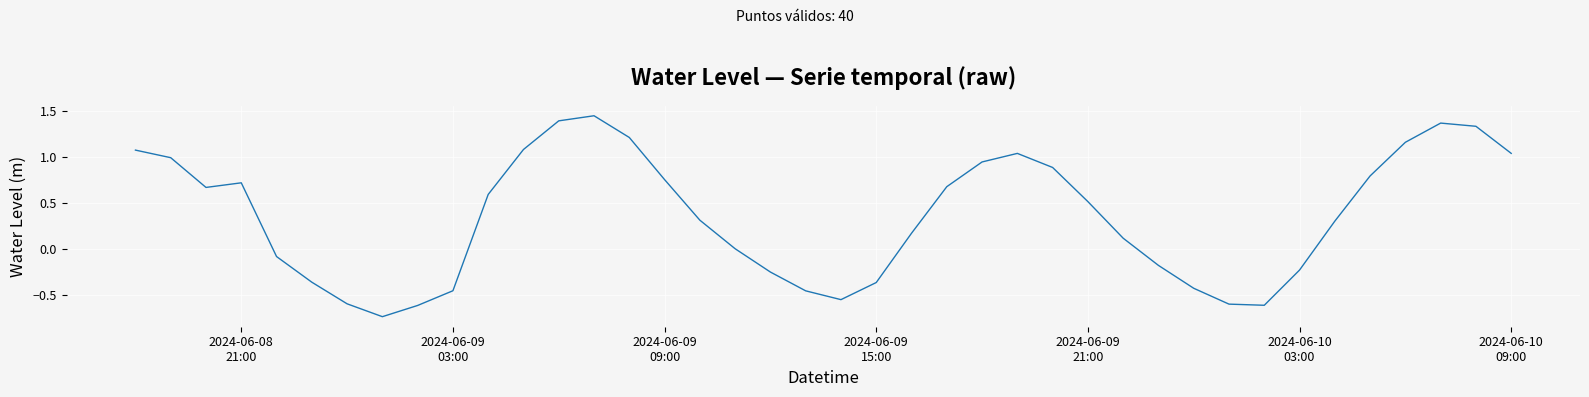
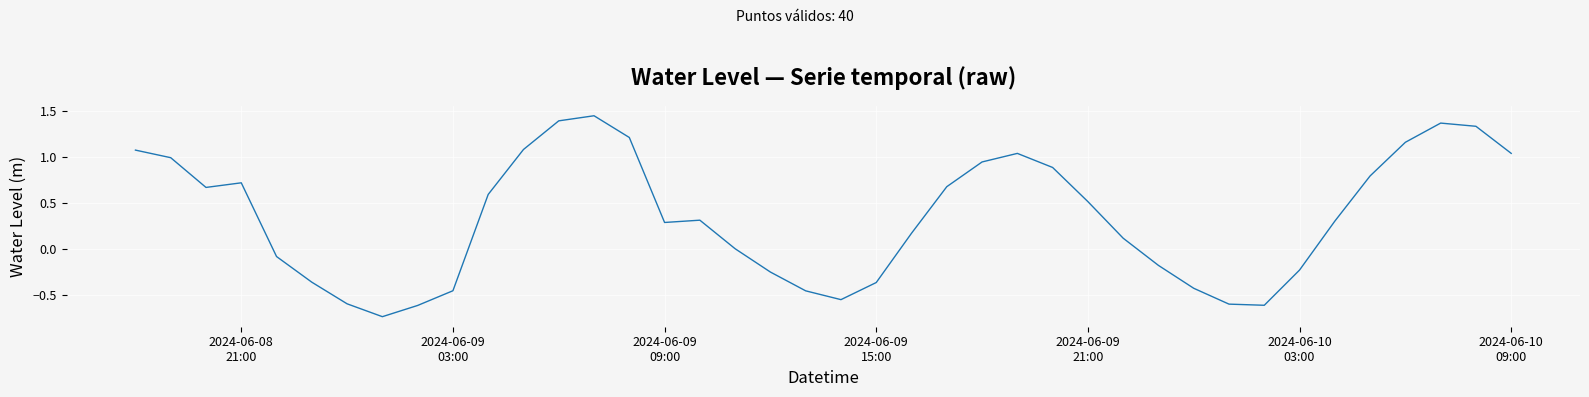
  {
    "2024-06-08 21:00": 0.7,
    "2024-06-09 03:00": -0.5,
-   "2024-06-09 09:00": 0.8,
+   "2024-06-09 09:00": 0.3,
    "2024-06-09 15:00": -0.4,
    "2024-06-09 21:00": 0.5,
    "2024-06-10 03:00": -0.2,
    "2024-06-10 09:00": 1.0
  }
